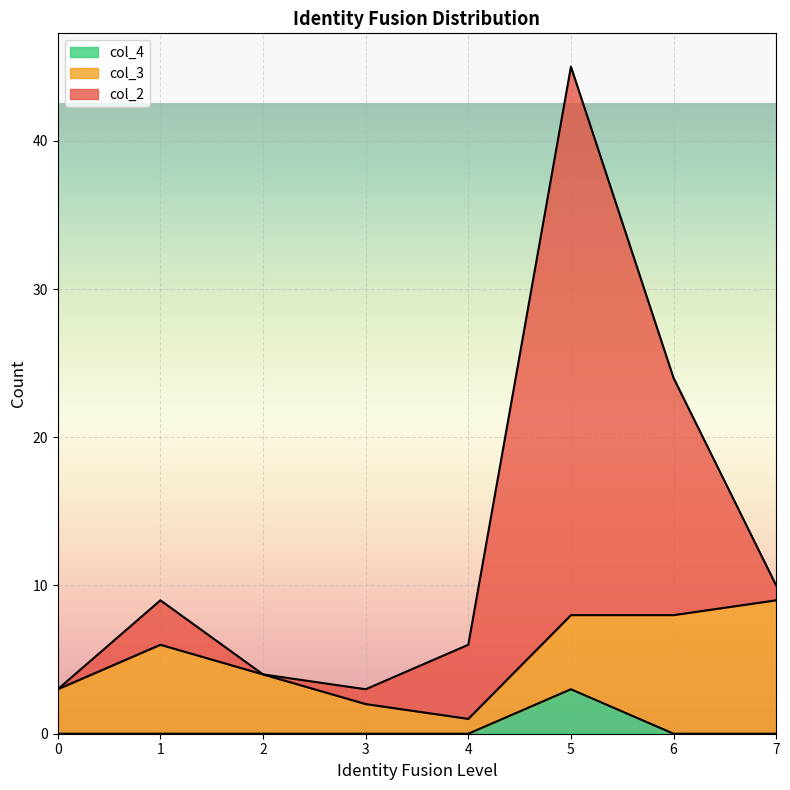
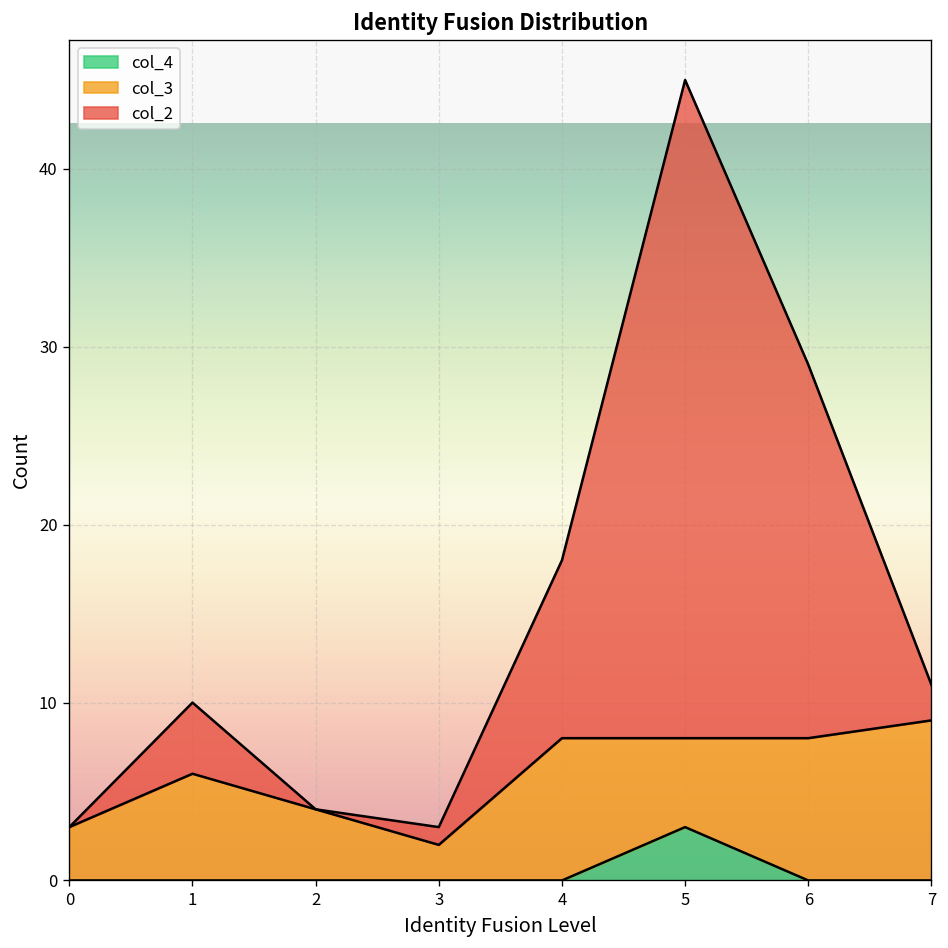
  {
    "col_4": {
      "0": 0,
      "1": 0,
      "2": 0,
      "3": 0,
      "4": 0,
      "5": 3,
      "6": 0,
      "7": 0
    },
    "col_3": {
      "1": 6,
      "3": 2,
-     "4": 1,
+     "4": 8,
      "5": 8,
      "6": 8,
      "7": 9
    },
    "col_2": {
-     "1": 3,
+     "1": 4,
      "3": 1,
-     "4": 5,
+     "4": 10,
      "5": 37,
-     "6": 16,
-     "7": 1
+     "6": 21,
+     "7": 2
    }
  }
